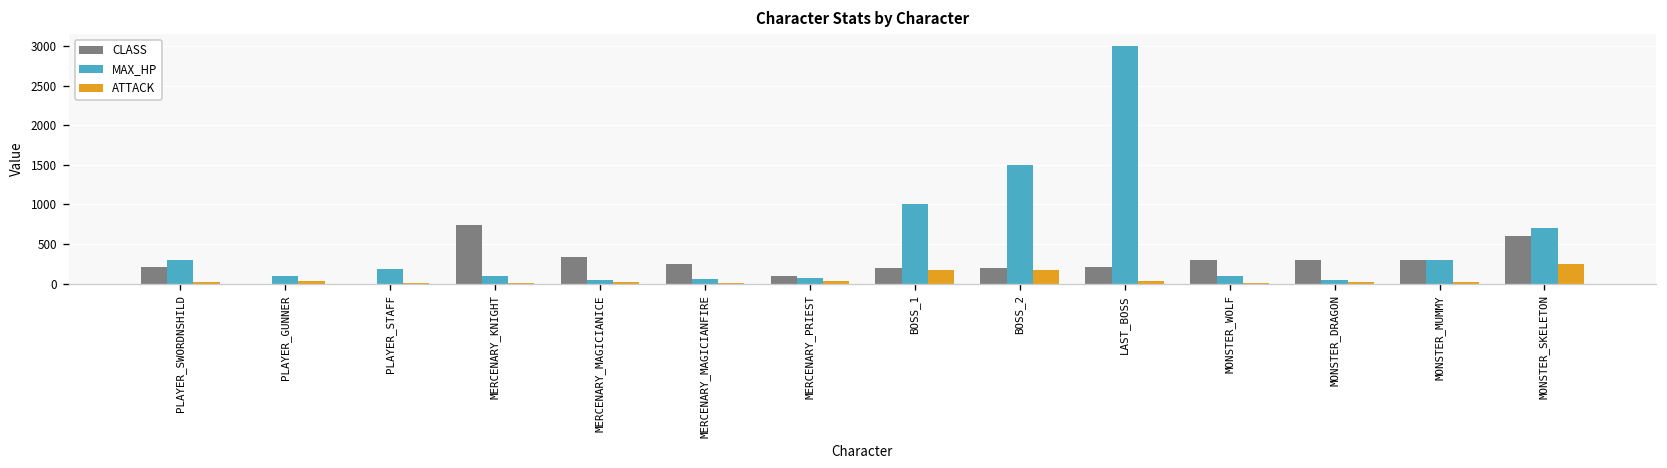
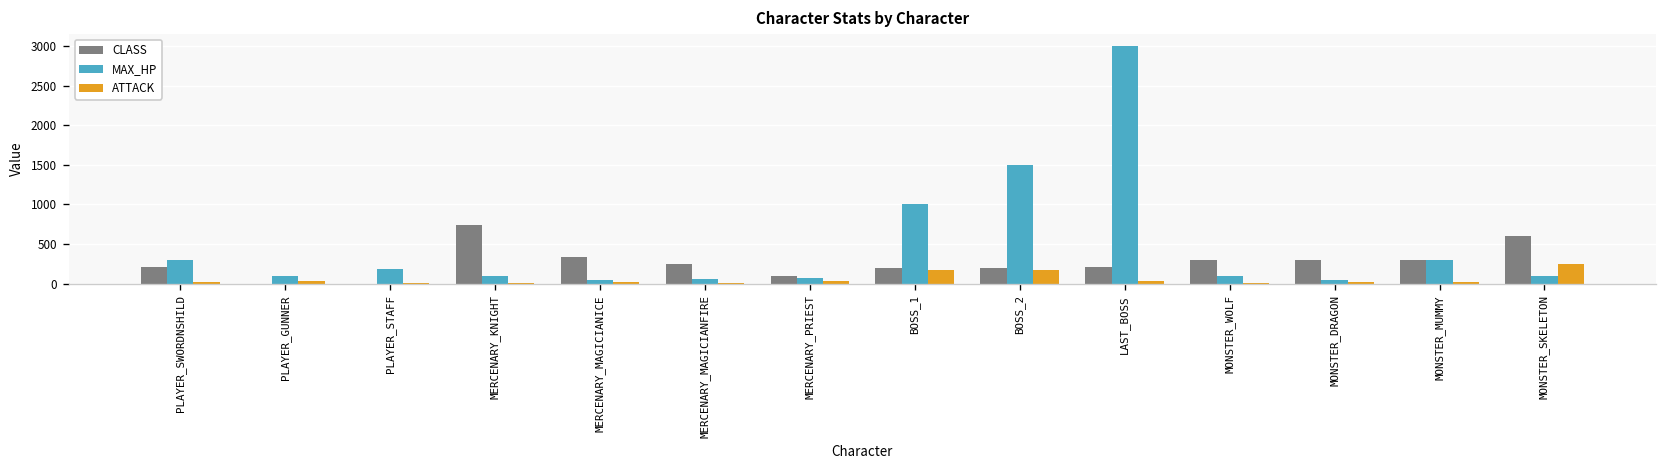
  {
    "CLASS": {
      "PLAYER_SWORDNSHILD": 200,
      "MERCENARY_KNIGHT": 700,
      "MERCENARY_MAGICIANICE": 300,
      "MERCENARY_MAGICIANFIRE": 300,
      "MERCENARY_PRIEST": 100,
      "BOSS_1": 200,
      "BOSS_2": 200,
      "LAST_BOSS": 200,
      "MONSTER_WOLF": 300,
      "MONSTER_DRAGON": 300,
      "MONSTER_MUMMY": 300,
      "MONSTER_SKELETON": 600
    },
    "MAX_HP": {
      "PLAYER_SWORDNSHILD": 300,
      "PLAYER_GUNNER": 100,
      "PLAYER_STAFF": 200,
      "MERCENARY_KNIGHT": 100,
      "MERCENARY_MAGICIANICE": 100,
      "MERCENARY_MAGICIANFIRE": 100,
      "MERCENARY_PRIEST": 100,
      "BOSS_1": 1000,
      "BOSS_2": 1500,
      "LAST_BOSS": 3000,
      "MONSTER_WOLF": 100,
      "MONSTER_DRAGON": 100,
      "MONSTER_MUMMY": 300,
-     "MONSTER_SKELETON": 700
+     "MONSTER_SKELETON": 100
    },
    "ATTACK": {
      "PLAYER_GUNNER": 0,
      "MERCENARY_PRIEST": 0,
      "BOSS_1": 200,
      "BOSS_2": 200,
      "LAST_BOSS": 0,
      "MONSTER_SKELETON": 200
    }
  }
